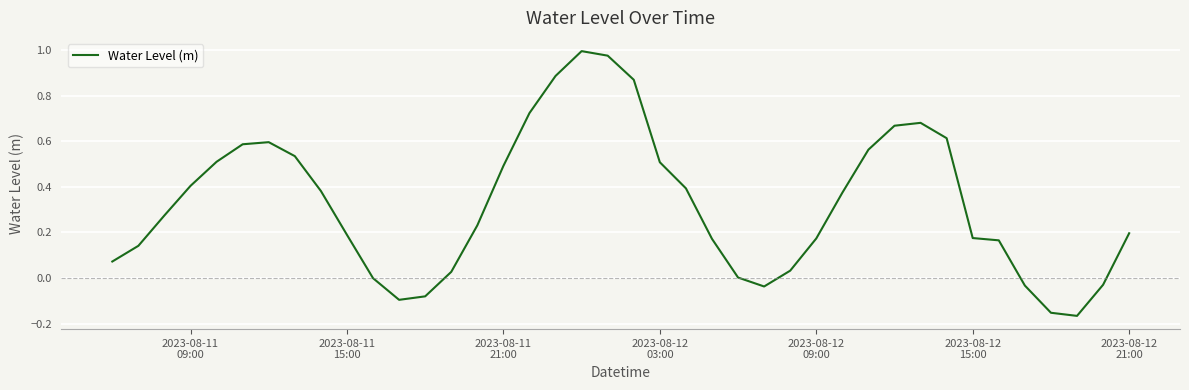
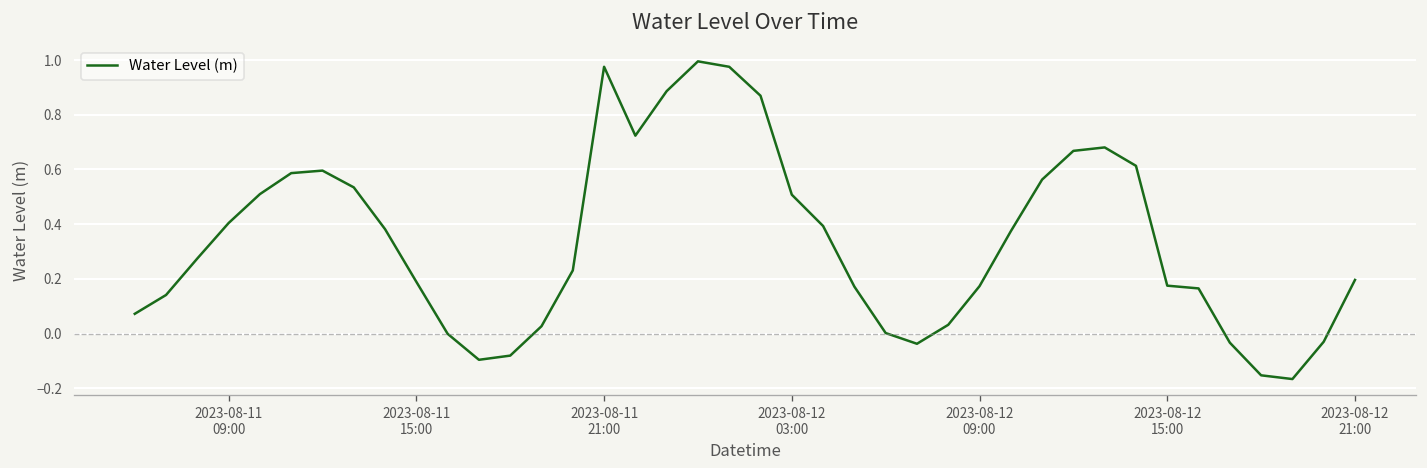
  {
    "2023-08-11 09:00": 0.40,
    "2023-08-11 15:00": 0.19,
-   "2023-08-11 21:00": 0.49,
+   "2023-08-11 21:00": 0.98,
    "2023-08-12 03:00": 0.51,
    "2023-08-12 09:00": 0.17,
    "2023-08-12 15:00": 0.18,
    "2023-08-12 21:00": 0.20
  }
